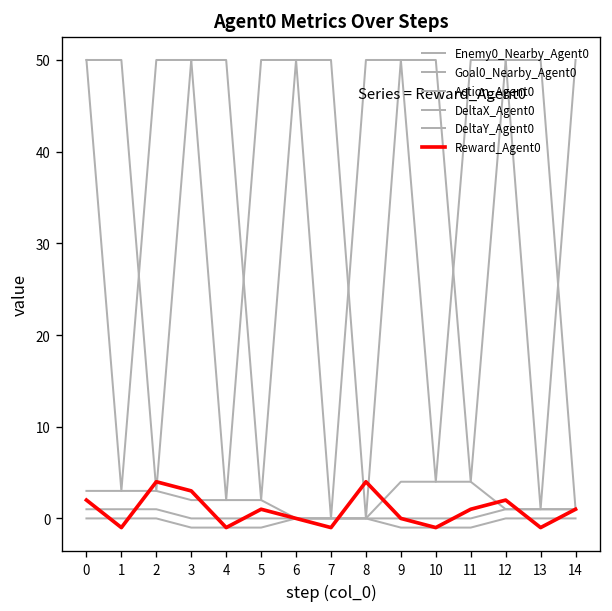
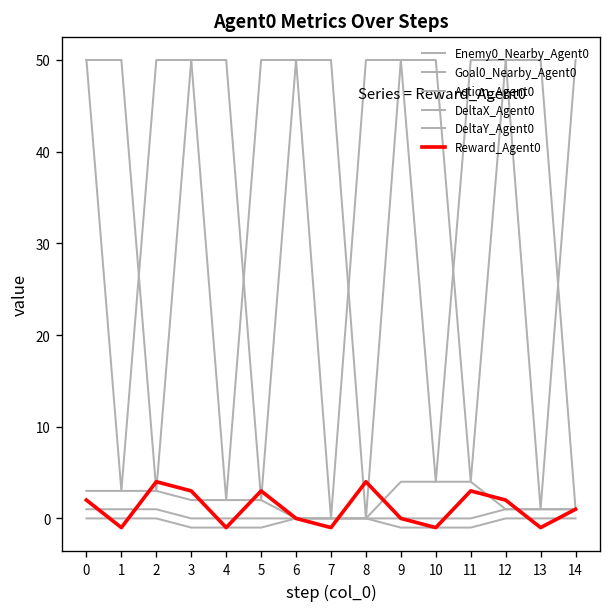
  {
    "Reward_Agent0": {
      "0": 2,
      "1": -1,
      "2": 4,
      "3": 3,
-     "5": 1,
+     "5": 3,
      "7": -1,
      "8": 4,
-     "11": 1,
+     "11": 3,
      "12": 2,
      "13": -1
    }
  }
